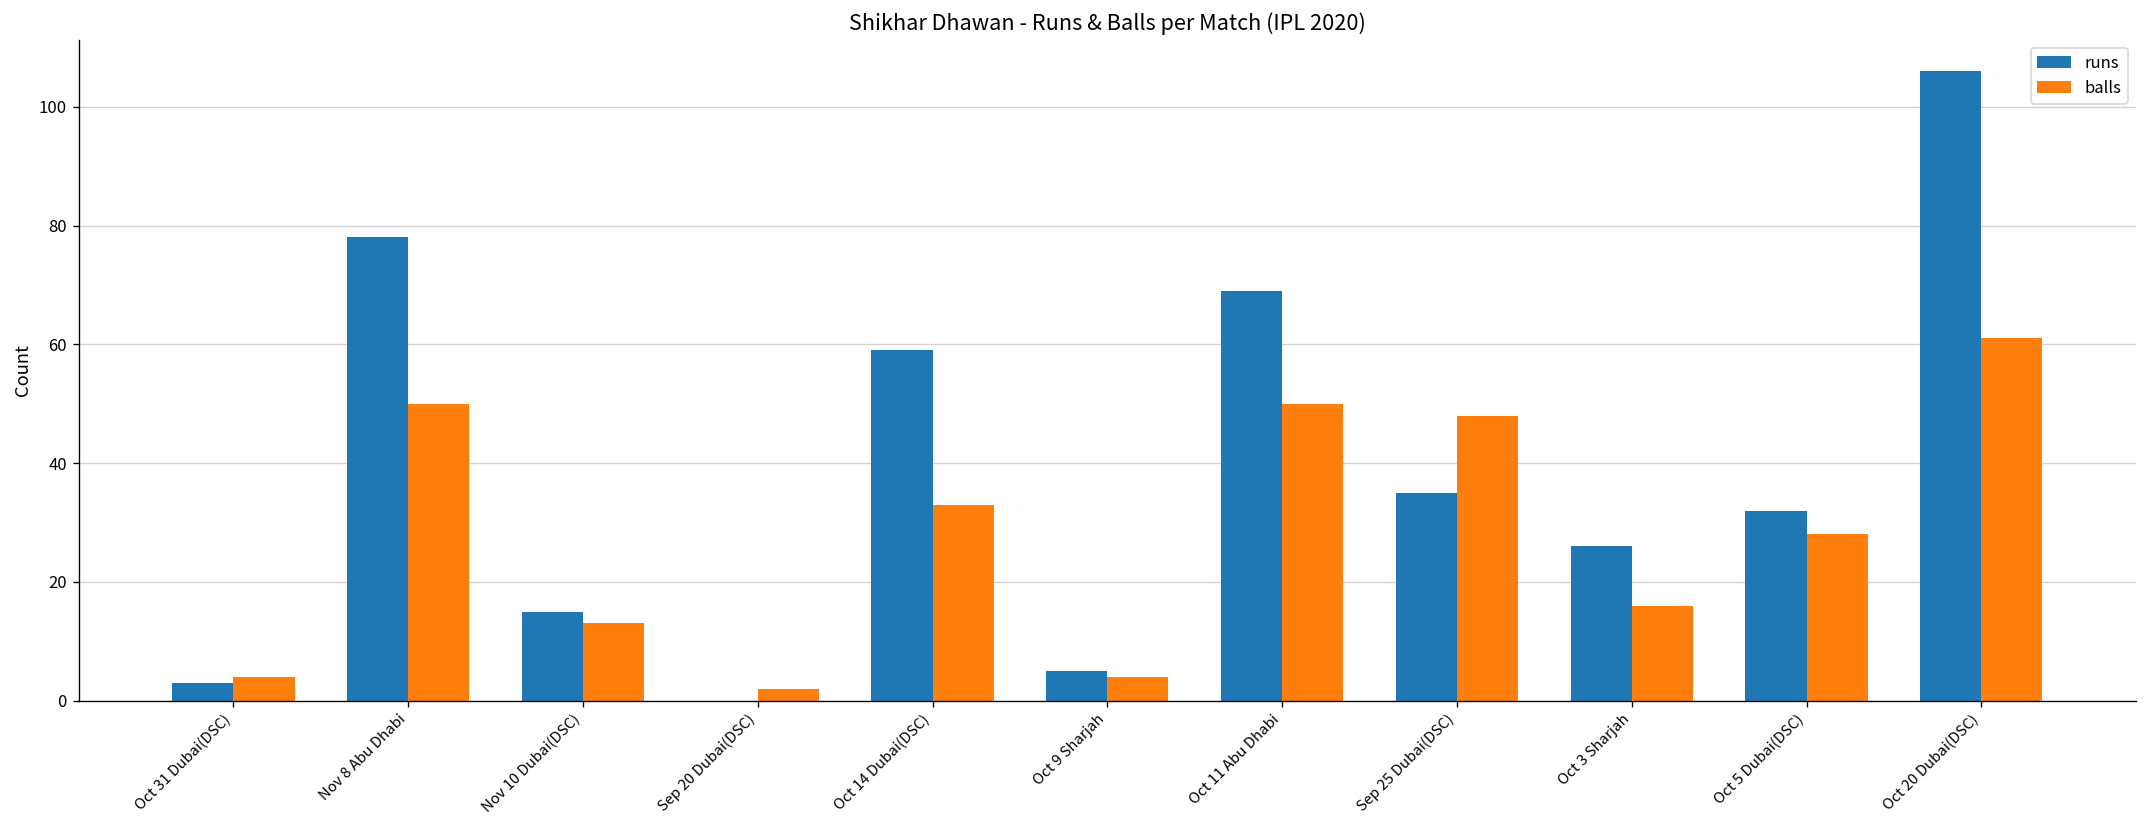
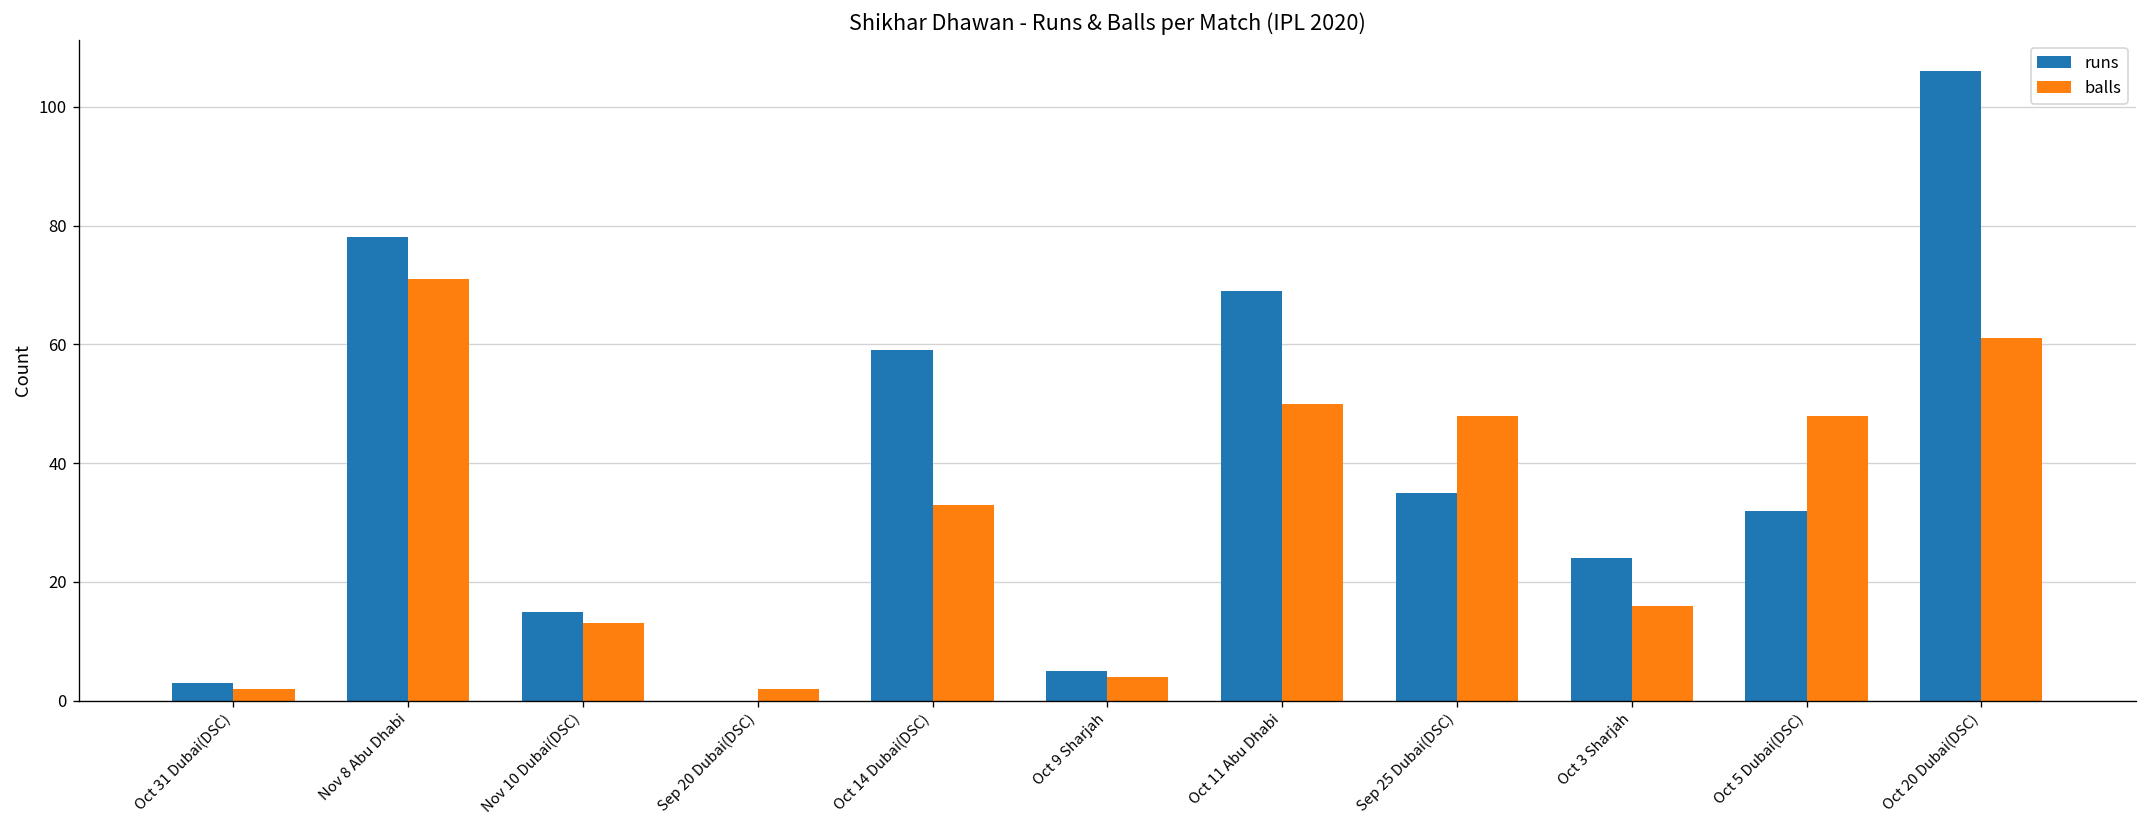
  {
    "runs": {
      "Oct 31 Dubai(DSC)": 3,
      "Nov 8 Abu Dhabi": 78,
      "Nov 10 Dubai(DSC)": 15,
      "Sep 20 Dubai(DSC)": 0,
      "Oct 14 Dubai(DSC)": 59,
      "Oct 9 Sharjah": 5,
      "Oct 11 Abu Dhabi": 69,
      "Sep 25 Dubai(DSC)": 35,
-     "Oct 3 Sharjah": 26,
+     "Oct 3 Sharjah": 24,
      "Oct 5 Dubai(DSC)": 32,
      "Oct 20 Dubai(DSC)": 106
    },
    "balls": {
-     "Oct 31 Dubai(DSC)": 4,
-     "Nov 8 Abu Dhabi": 50,
+     "Oct 31 Dubai(DSC)": 2,
+     "Nov 8 Abu Dhabi": 71,
      "Nov 10 Dubai(DSC)": 13,
      "Sep 20 Dubai(DSC)": 2,
      "Oct 14 Dubai(DSC)": 33,
      "Oct 9 Sharjah": 4,
      "Oct 11 Abu Dhabi": 50,
      "Sep 25 Dubai(DSC)": 48,
      "Oct 3 Sharjah": 16,
-     "Oct 5 Dubai(DSC)": 28,
+     "Oct 5 Dubai(DSC)": 48,
      "Oct 20 Dubai(DSC)": 61
    }
  }
